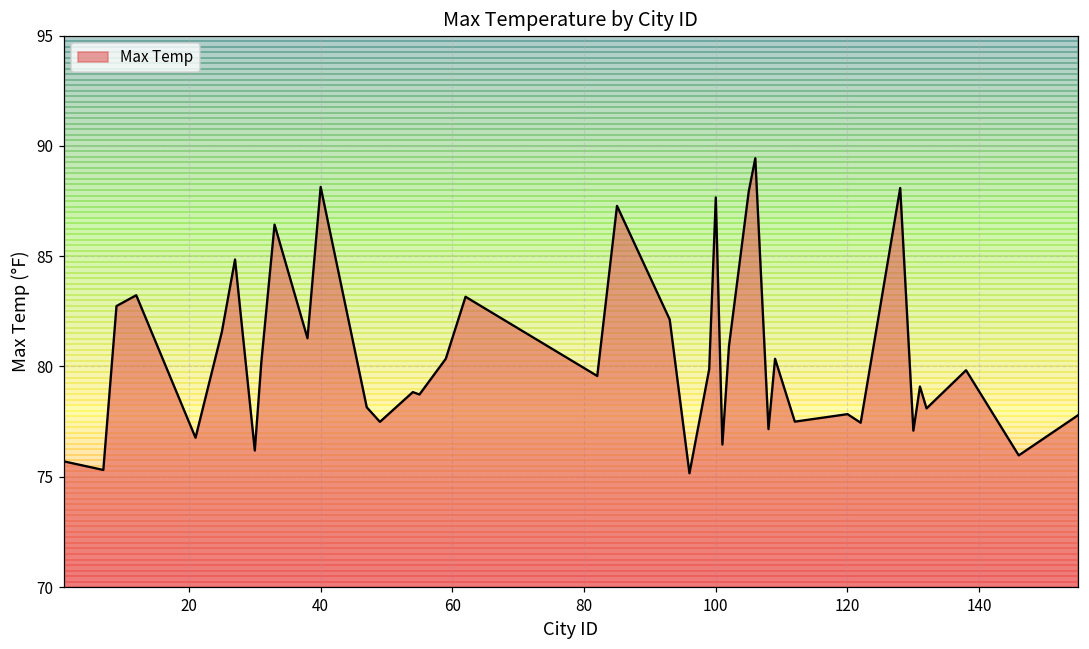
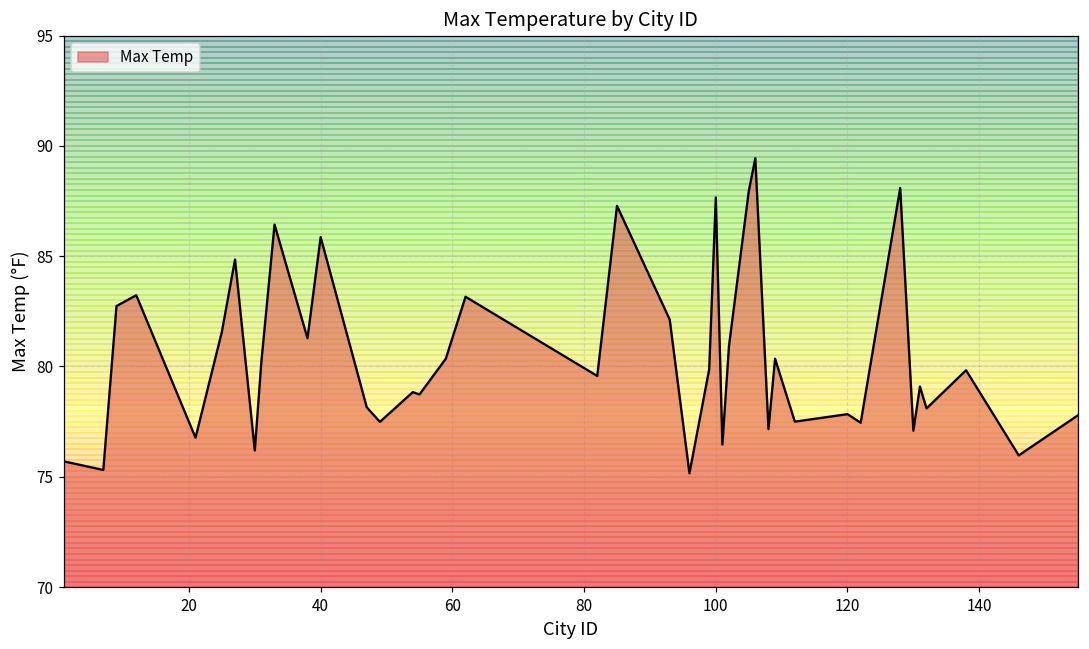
  {
-   "40": 88.1,
+   "40": 85.9,
    "100": 87.7,
    "120": 77.8
  }
